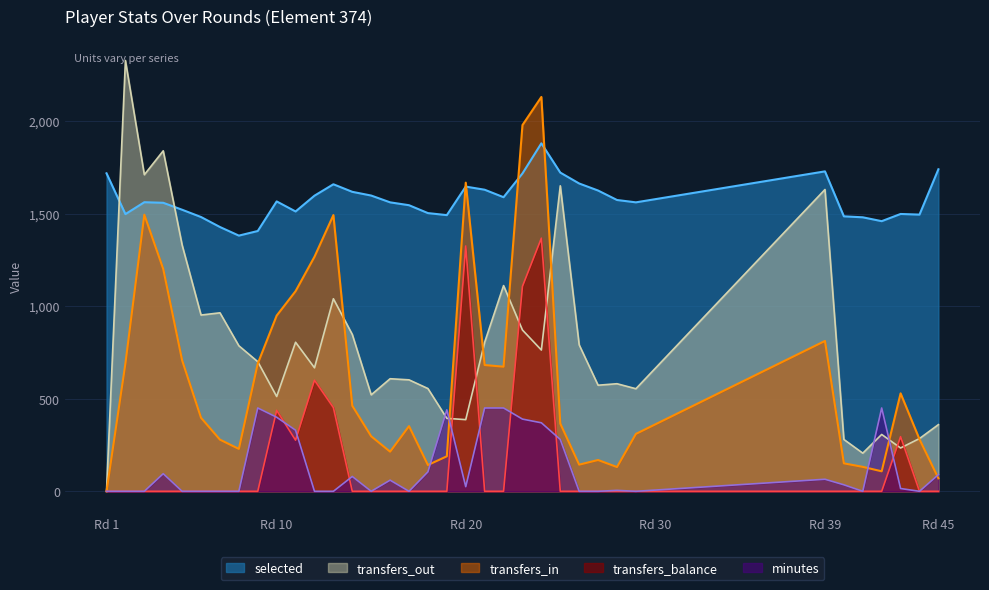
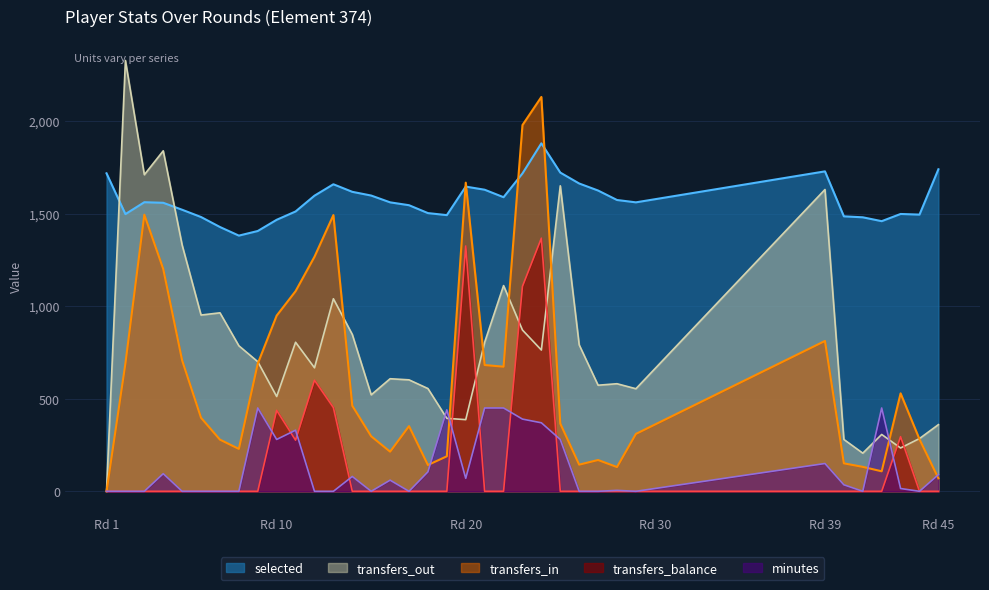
  {
    "selected": {
      "Rd 1": "1,720",
-     "Rd 10": "1,570",
+     "Rd 10": "1,470",
      "Rd 20": "1,650",
      "Rd 39": "1,730",
      "Rd 45": "1,740"
    },
    "transfers_out": {
      "Rd 10": "510",
      "Rd 20": "390",
      "Rd 39": "1,630",
      "Rd 45": "360"
    },
    "transfers_in": {
      "Rd 10": "950",
      "Rd 20": "1,670",
      "Rd 39": "810",
      "Rd 45": "70"
    },
    "transfers_balance": {
      "Rd 10": "440",
      "Rd 20": "1,330",
      "Rd 39": "0",
      "Rd 45": "0"
    },
    "minutes": {
-     "Rd 10": "400",
-     "Rd 20": "30",
-     "Rd 39": "70",
+     "Rd 10": "280",
+     "Rd 20": "70",
+     "Rd 39": "150",
      "Rd 45": "90"
    }
  }
